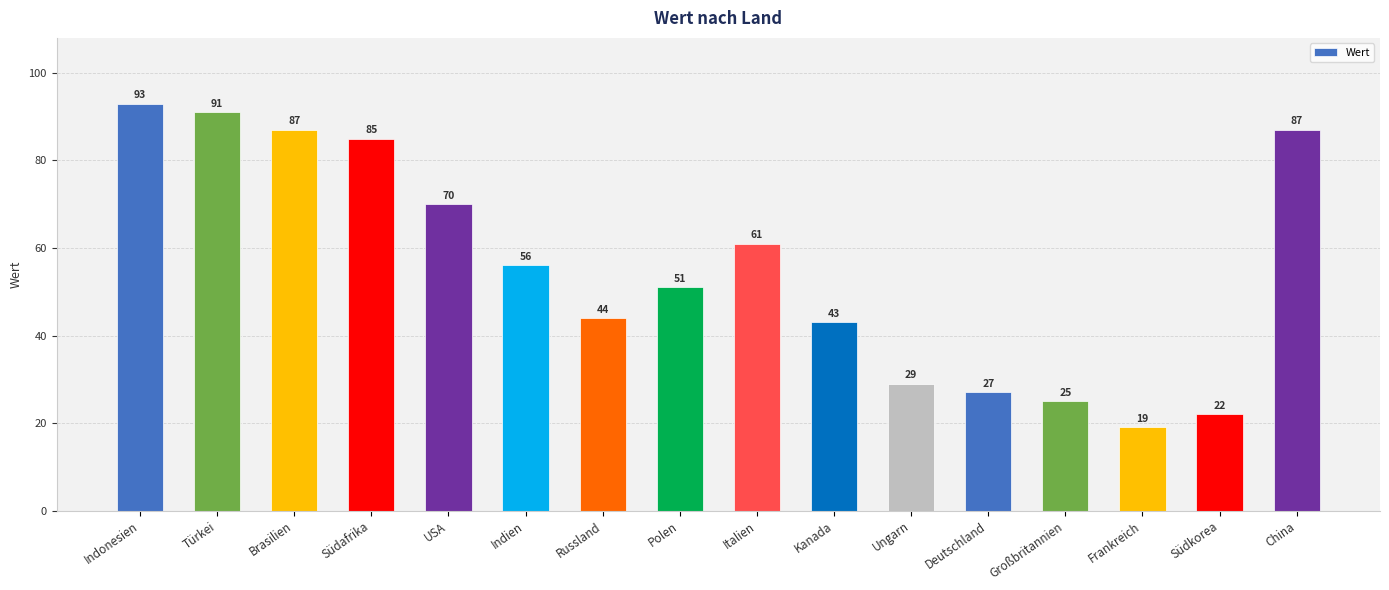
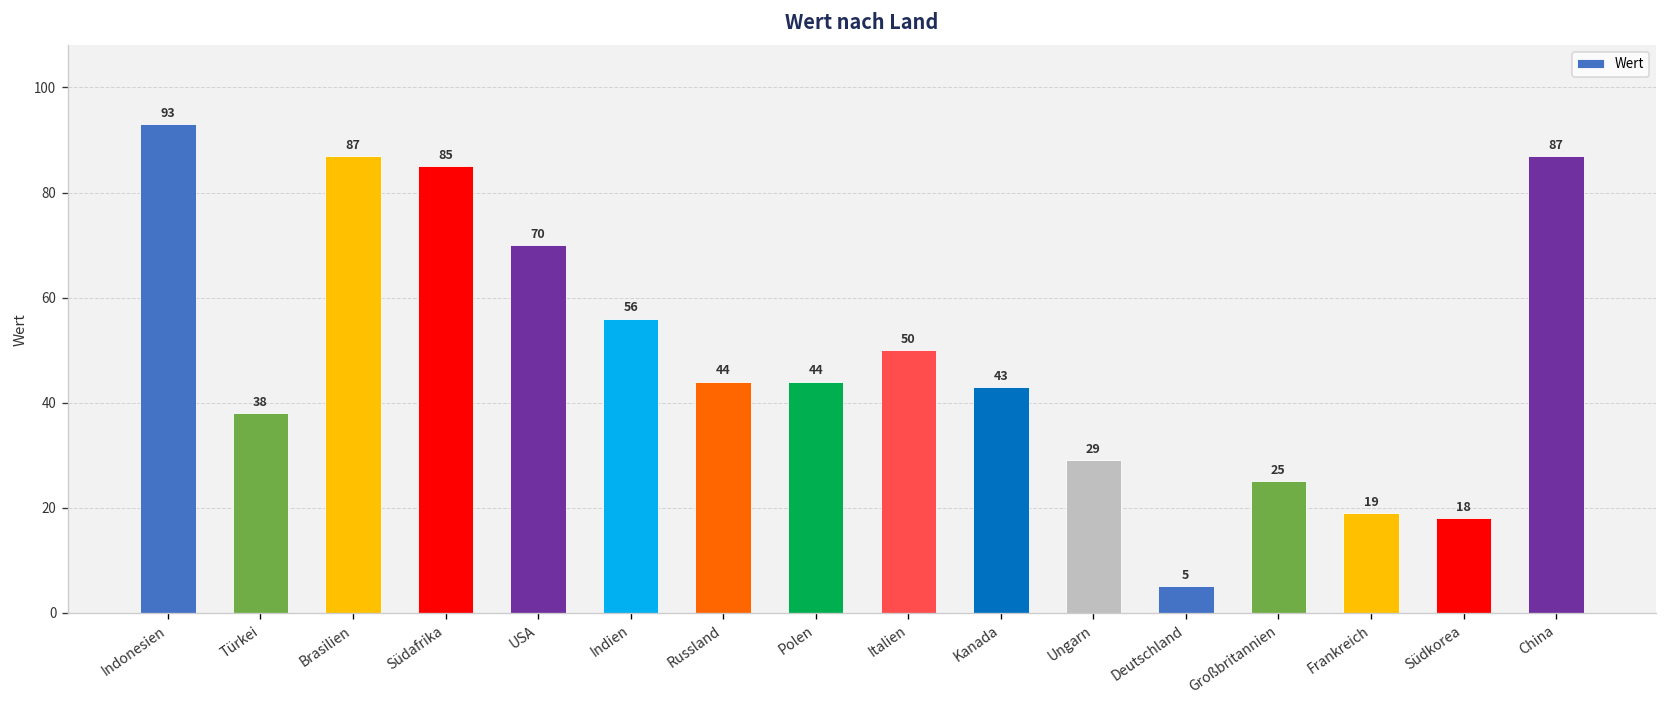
  {
    "Indonesien": 93,
-   "Türkei": 91,
+   "Türkei": 38,
    "Brasilien": 87,
    "Südafrika": 85,
    "USA": 70,
    "Indien": 56,
    "Russland": 44,
-   "Polen": 51,
-   "Italien": 61,
+   "Polen": 44,
+   "Italien": 50,
    "Kanada": 43,
    "Ungarn": 29,
-   "Deutschland": 27,
+   "Deutschland": 5,
    "Großbritannien": 25,
    "Frankreich": 19,
-   "Südkorea": 22,
+   "Südkorea": 18,
    "China": 87
  }
